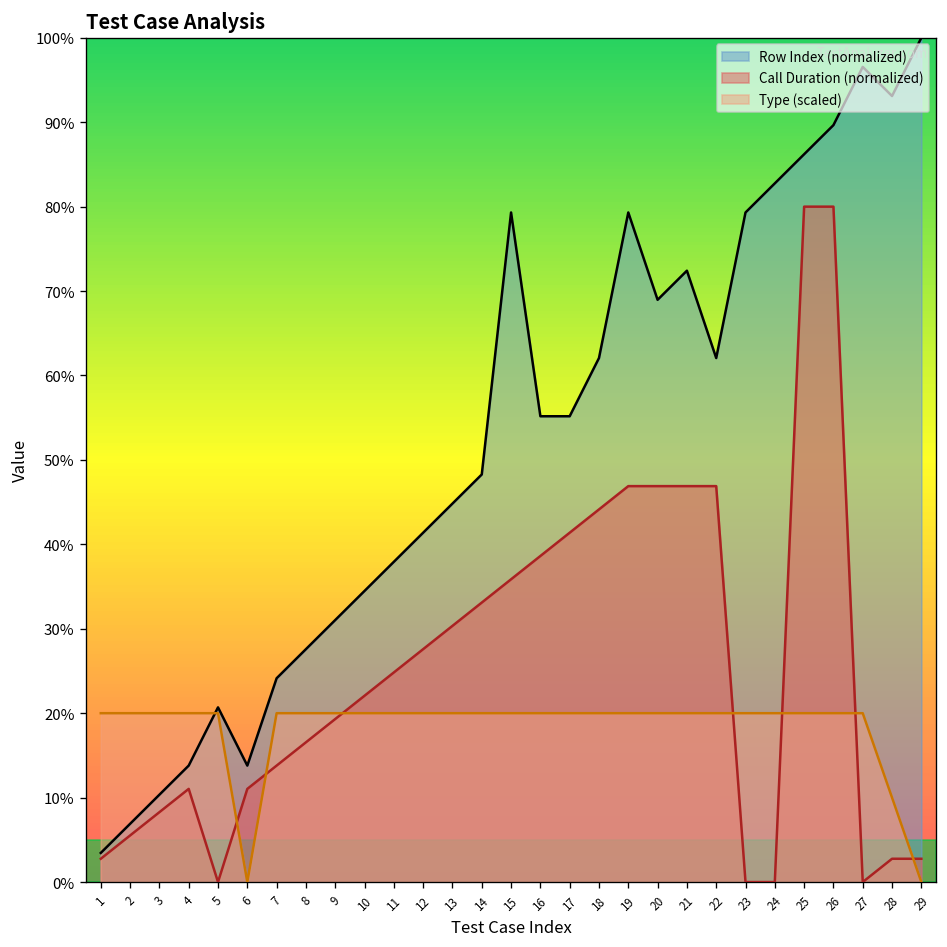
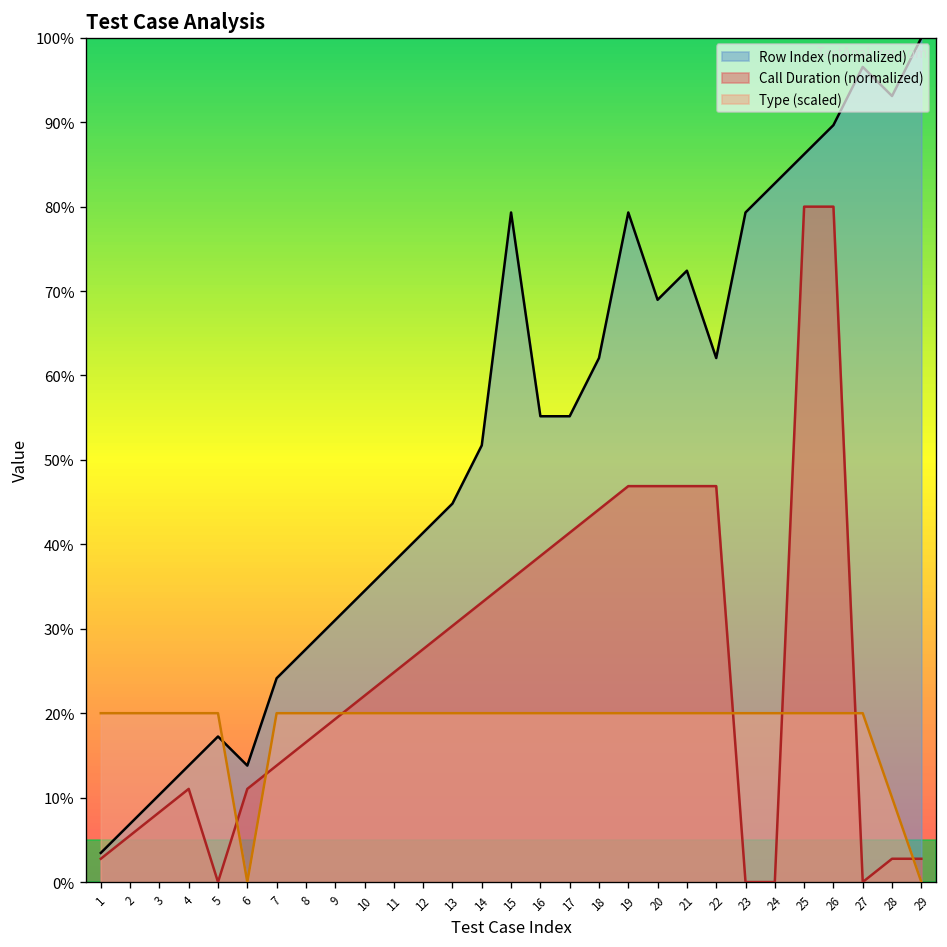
  {
    "Row Index (normalized)": {
      "2": "7%",
      "3": "10%",
      "4": "14%",
-     "5": "21%",
+     "5": "17%",
      "6": "14%",
      "7": "24%",
      "8": "28%",
      "9": "31%",
      "10": "34%",
      "11": "38%",
      "12": "41%",
      "13": "45%",
-     "14": "48%",
+     "14": "52%",
      "15": "79%",
      "16": "55%",
      "17": "55%",
      "18": "62%",
      "19": "79%",
      "20": "69%",
      "21": "72%",
      "22": "62%",
      "23": "79%",
      "24": "83%",
      "25": "86%",
      "26": "90%",
      "29": "100%"
    }
  }
